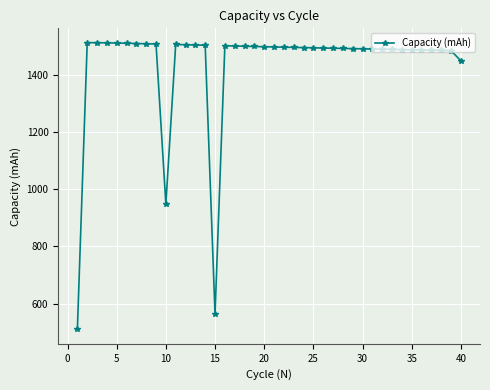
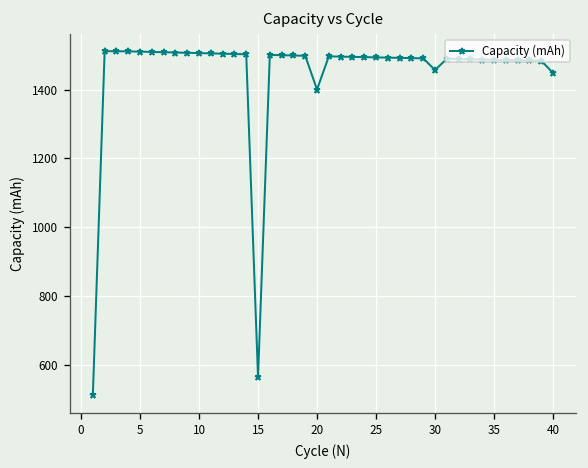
  {
    "5": 1510,
-   "10": 950,
+   "10": 1510,
    "15": 560,
-   "20": 1500,
+   "20": 1400,
    "25": 1490,
-   "30": 1490,
+   "30": 1460,
    "40": 1450
  }
